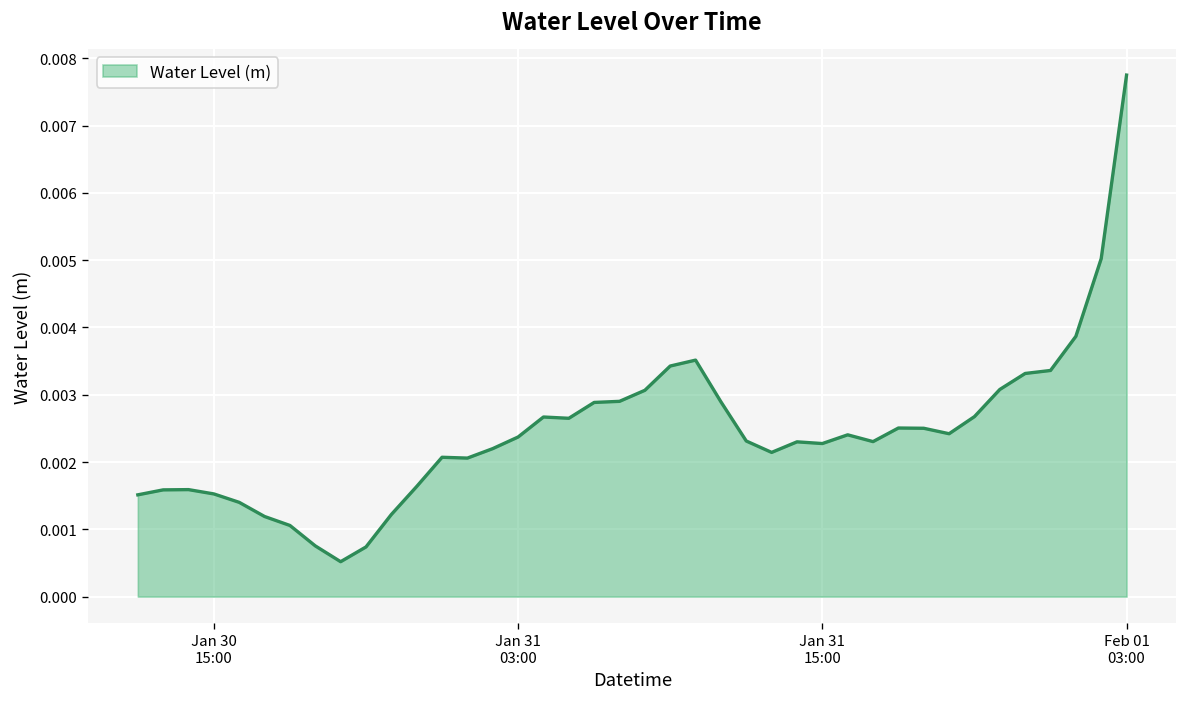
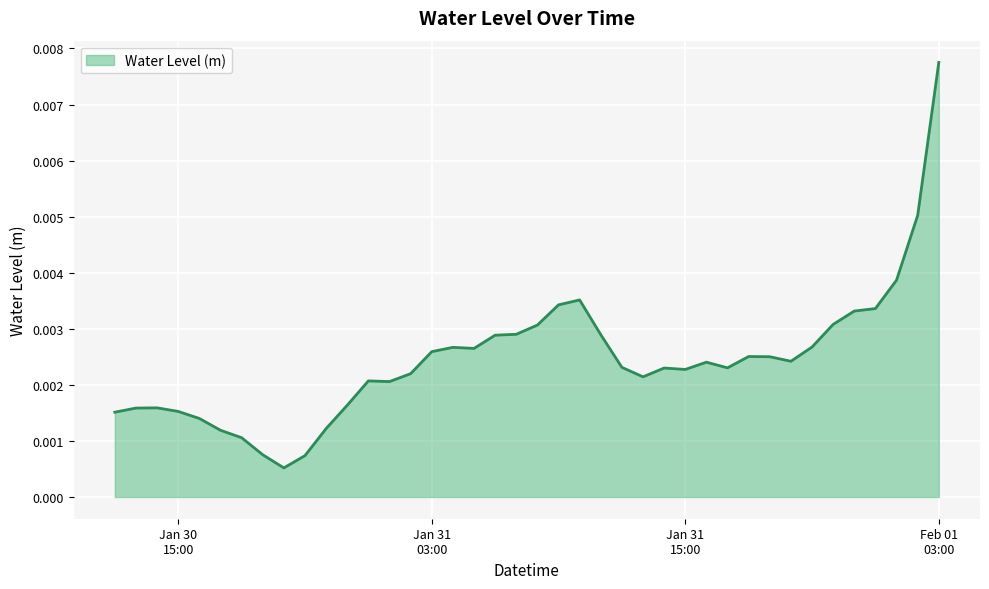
  {
    "Jan 30 15:00": 0.0015,
-   "Jan 31 03:00": 0.0024,
+   "Jan 31 03:00": 0.0026,
    "Jan 31 15:00": 0.0023,
    "Feb 01 03:00": 0.0078
  }
